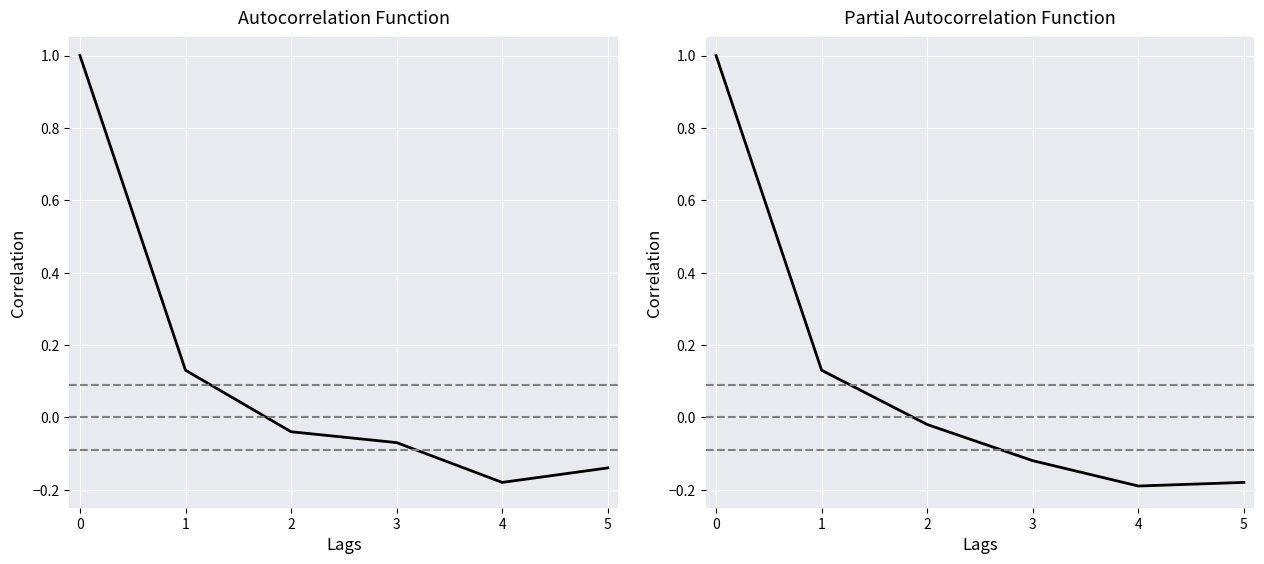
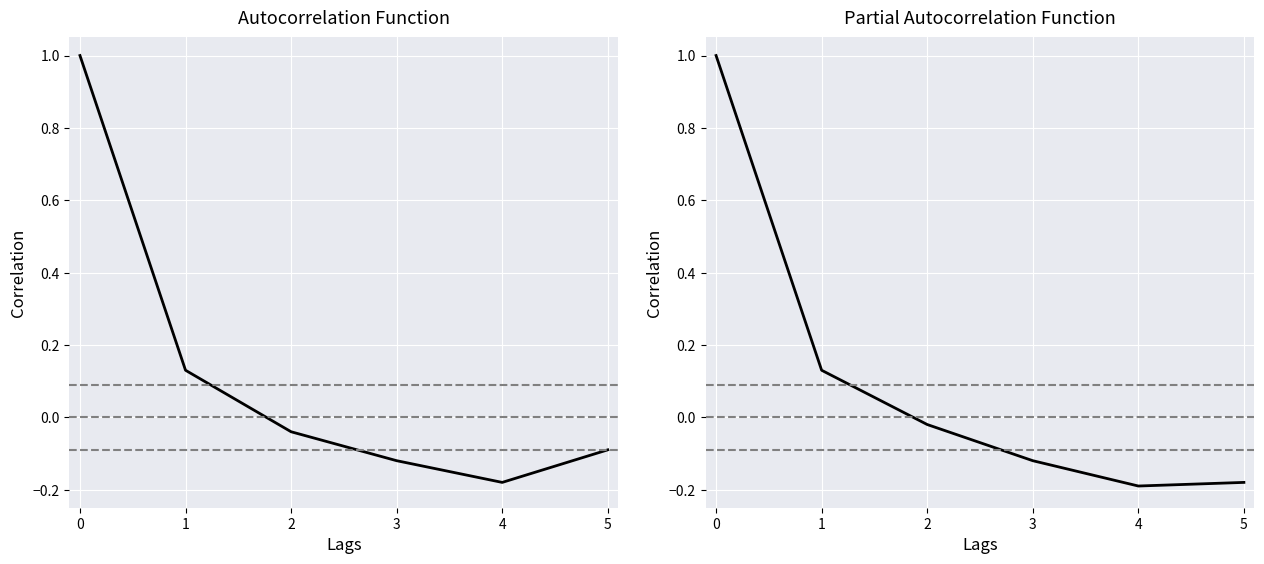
  {
    "Autocorrelation Function": {
      "0": 1.00,
      "1": 0.13,
      "2": -0.04,
-     "3": -0.07,
+     "3": -0.12,
      "4": -0.18,
-     "5": -0.14
+     "5": -0.09
    },
    "Partial Autocorrelation Function": {
      "0": 1.00,
      "1": 0.13,
      "2": -0.02,
      "3": -0.12,
      "4": -0.19,
      "5": -0.18
    }
  }
